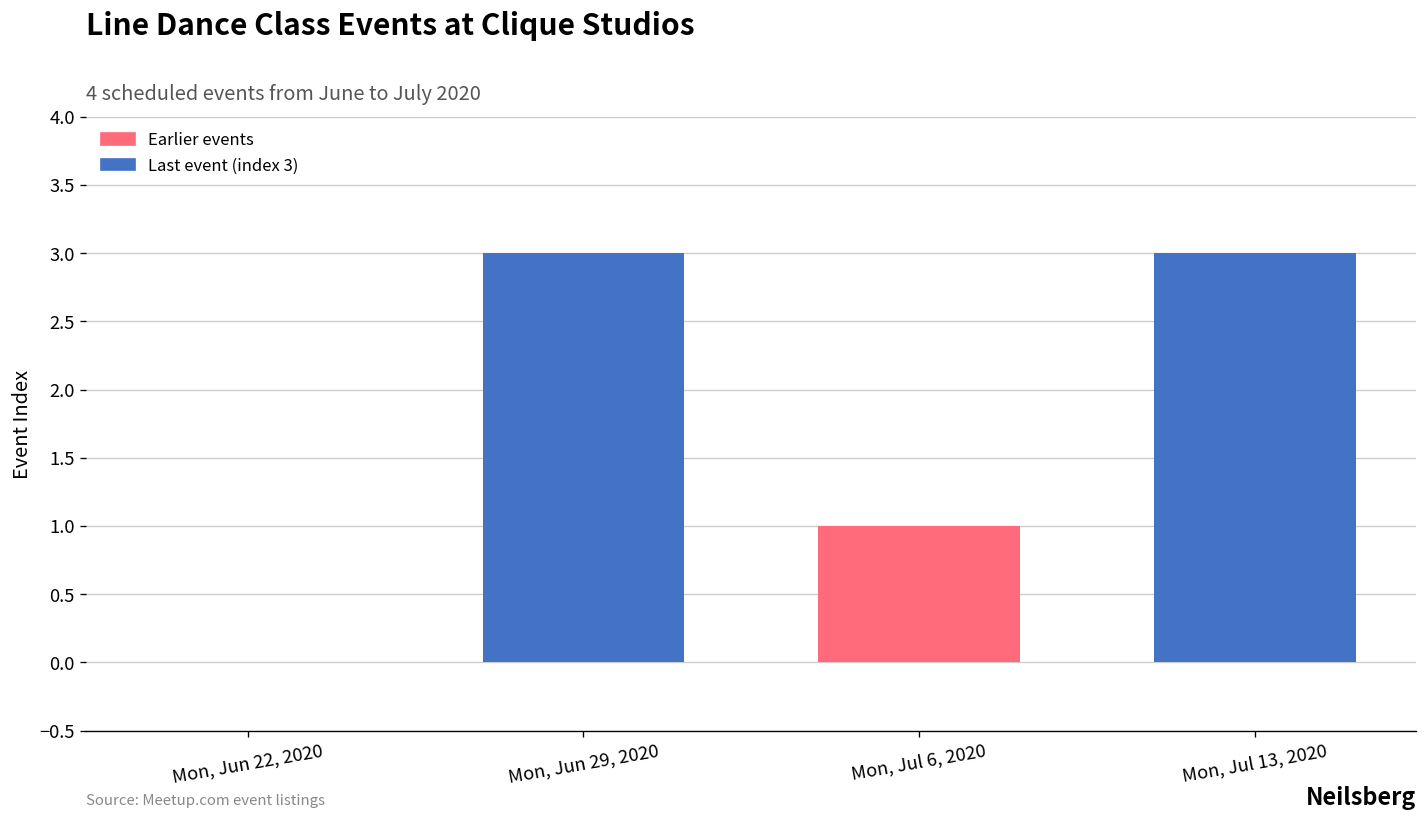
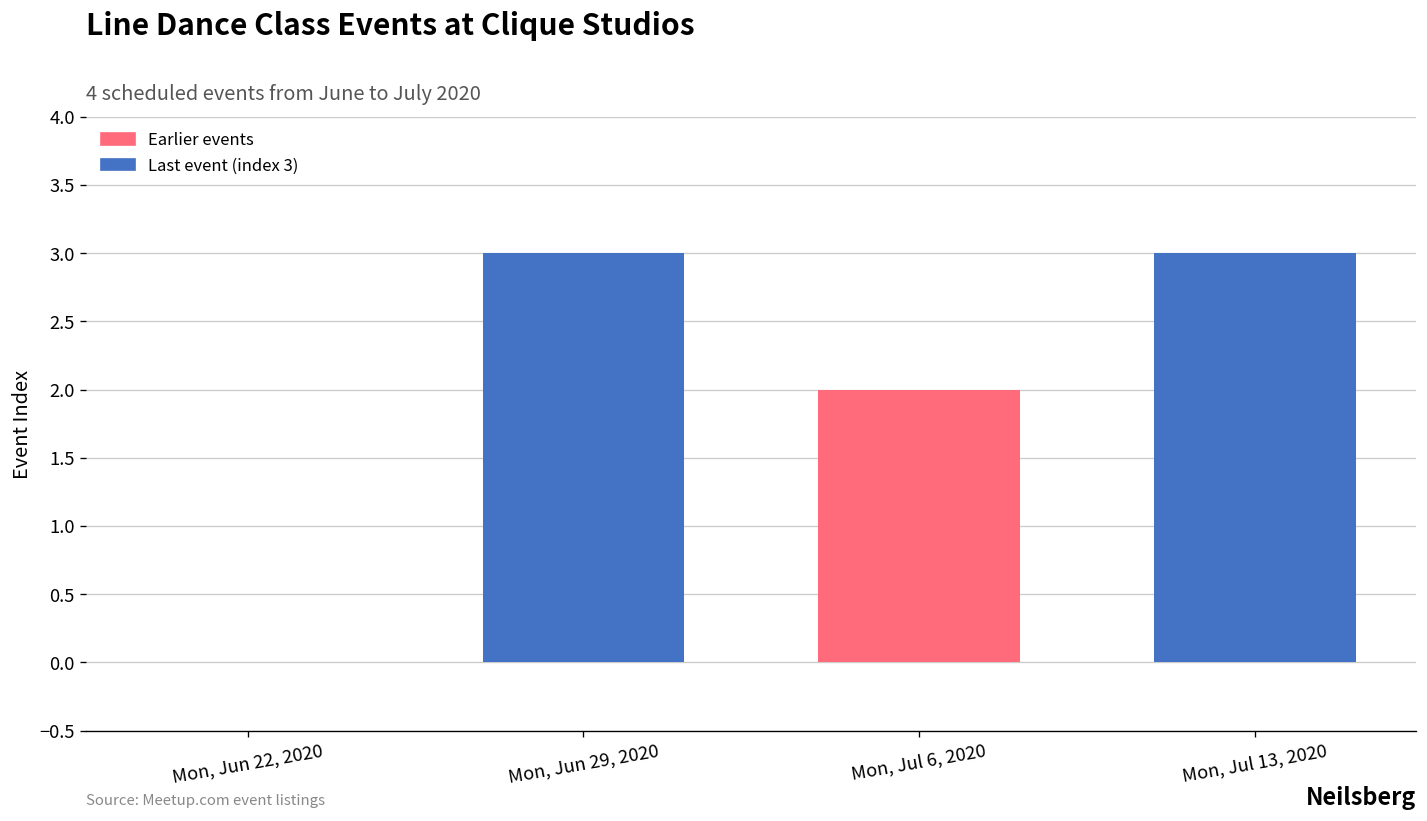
  {
    "Mon, Jun 22, 2020": 0,
    "Mon, Jun 29, 2020": 3,
-   "Mon, Jul 6, 2020": 1,
+   "Mon, Jul 6, 2020": 2,
    "Mon, Jul 13, 2020": 3
  }
